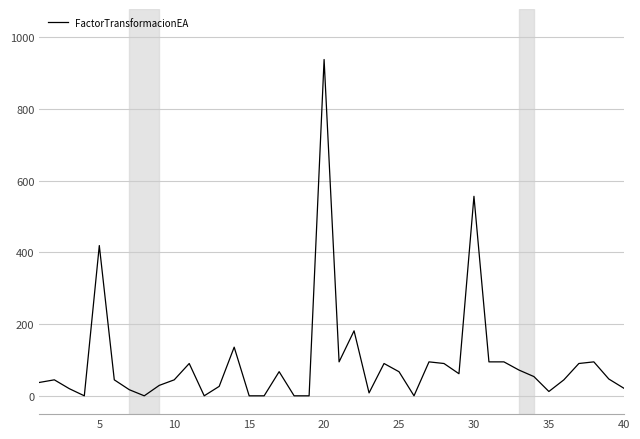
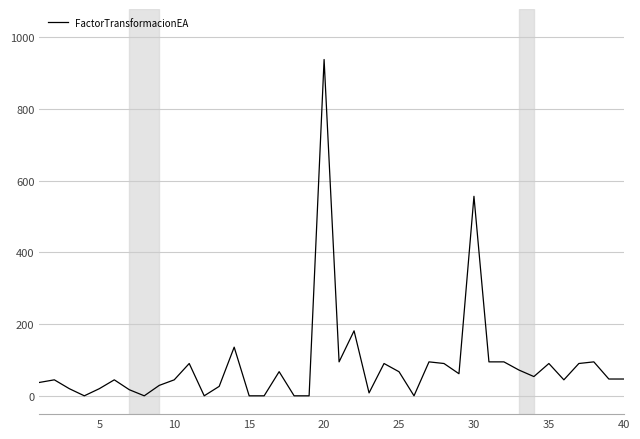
  {
-   "5": 420,
+   "5": 20,
    "10": 50,
    "15": 0,
    "20": 940,
    "25": 70,
    "30": 560,
-   "35": 10,
-   "40": 20
+   "35": 90,
+   "40": 50
  }
